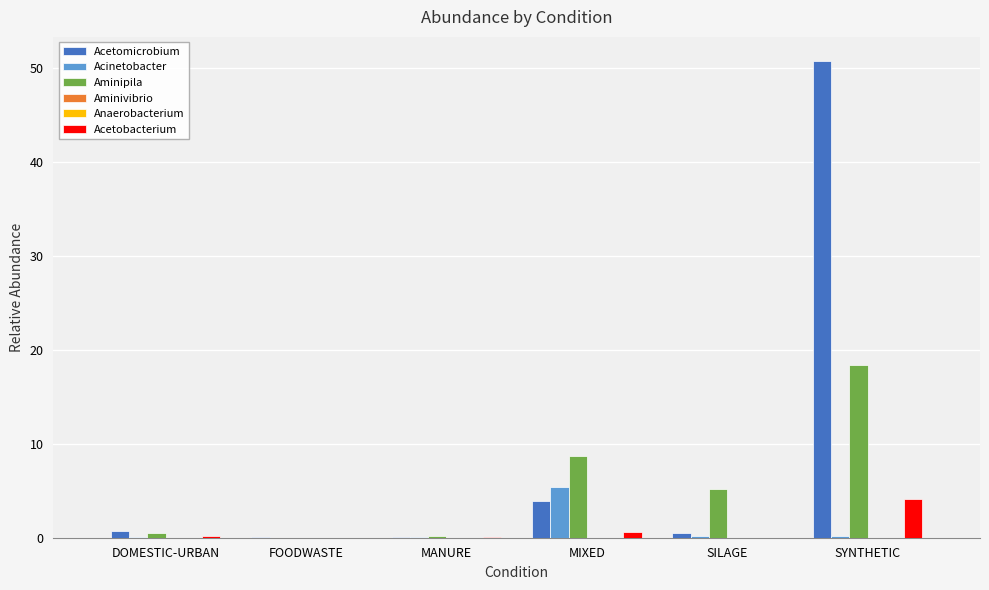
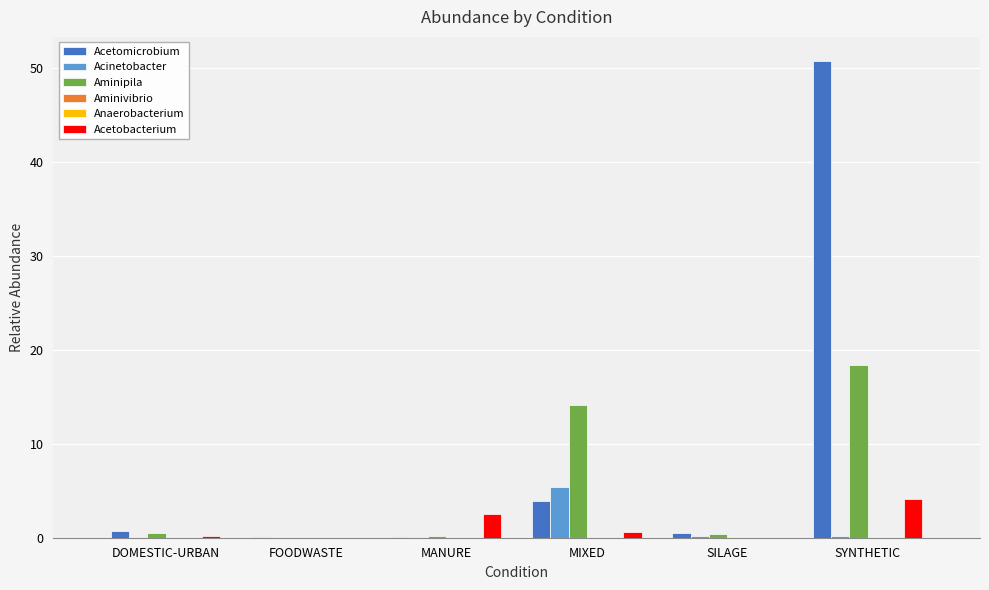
  {
    "Aminipila": {
      "DOMESTIC-URBAN": 0,
      "FOODWASTE": 0,
-     "MIXED": 9,
-     "SILAGE": 5,
+     "MIXED": 14,
+     "SILAGE": 0,
      "SYNTHETIC": 18
    },
    "Aminivibrio": {
      "DOMESTIC-URBAN": 0,
      "FOODWASTE": 0,
      "MANURE": 0,
      "MIXED": 0,
      "SILAGE": 0,
      "SYNTHETIC": 0
    },
    "Anaerobacterium": {
      "DOMESTIC-URBAN": 0,
      "FOODWASTE": 0,
      "MANURE": 0,
      "MIXED": 0,
      "SILAGE": 0,
      "SYNTHETIC": 0
    },
    "Acetobacterium": {
      "FOODWASTE": 0,
-     "MANURE": 0,
+     "MANURE": 3,
      "MIXED": 1,
      "SILAGE": 0,
      "SYNTHETIC": 4
    }
  }
